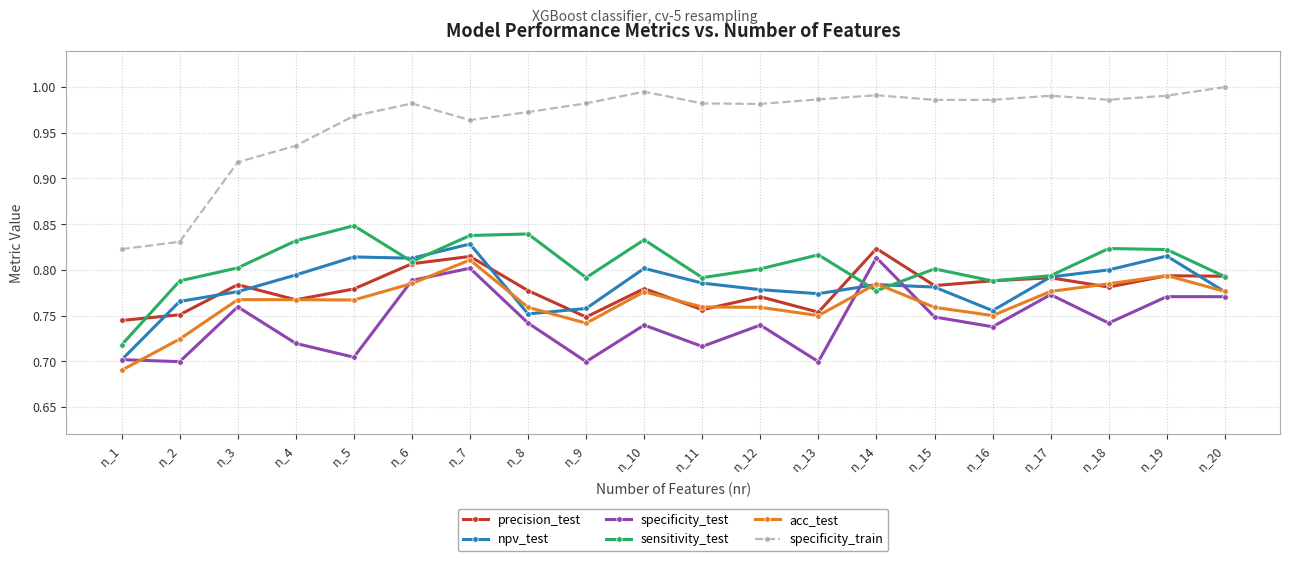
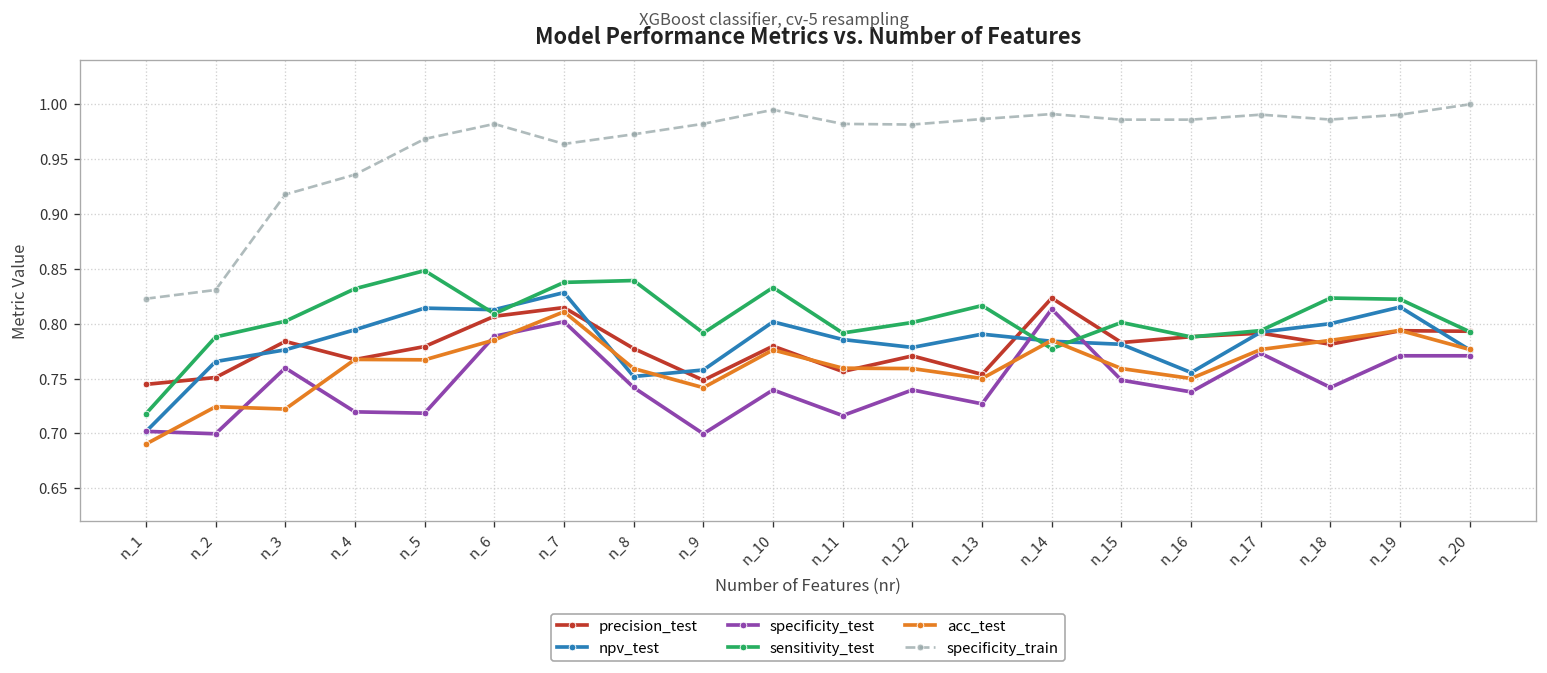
  {
    "precision_test": {
      "n_1": 0.74,
      "n_2": 0.75,
      "n_3": 0.78,
      "n_5": 0.78,
      "n_7": 0.81,
      "n_8": 0.78,
      "n_9": 0.75,
      "n_10": 0.78,
      "n_11": 0.76,
      "n_12": 0.77,
      "n_13": 0.75,
      "n_14": 0.82,
      "n_18": 0.78
    },
    "npv_test": {
      "n_2": 0.77,
      "n_3": 0.78,
      "n_4": 0.79,
      "n_5": 0.81,
      "n_6": 0.81,
      "n_7": 0.83,
      "n_8": 0.75,
      "n_9": 0.76,
      "n_10": 0.80,
      "n_11": 0.79,
      "n_12": 0.78,
-     "n_13": 0.77,
+     "n_13": 0.79,
      "n_16": 0.76,
      "n_18": 0.80,
      "n_19": 0.82
    },
    "specificity_test": {
      "n_2": 0.70,
      "n_3": 0.76,
      "n_4": 0.72,
-     "n_5": 0.70,
+     "n_5": 0.72,
      "n_6": 0.79,
      "n_7": 0.80,
      "n_8": 0.74,
      "n_9": 0.70,
      "n_10": 0.74,
      "n_11": 0.72,
      "n_12": 0.74,
-     "n_13": 0.70,
+     "n_13": 0.73,
      "n_14": 0.81,
      "n_15": 0.75,
      "n_16": 0.74,
      "n_17": 0.77,
      "n_18": 0.74,
      "n_19": 0.77,
      "n_20": 0.77
    },
    "sensitivity_test": {
      "n_1": 0.72,
      "n_2": 0.79,
      "n_3": 0.80,
      "n_4": 0.83,
      "n_5": 0.85,
      "n_7": 0.84,
      "n_8": 0.84,
      "n_9": 0.79,
      "n_10": 0.83,
      "n_11": 0.79,
      "n_12": 0.80,
      "n_13": 0.82,
      "n_14": 0.78,
      "n_15": 0.80,
      "n_18": 0.82,
      "n_19": 0.82
    },
    "acc_test": {
      "n_1": 0.69,
      "n_2": 0.72,
-     "n_3": 0.77,
+     "n_3": 0.72,
      "n_5": 0.77,
      "n_6": 0.79,
      "n_7": 0.81,
      "n_8": 0.76,
      "n_9": 0.74,
      "n_10": 0.78,
      "n_11": 0.76,
      "n_12": 0.76,
      "n_13": 0.75,
      "n_15": 0.76,
      "n_16": 0.75,
      "n_17": 0.78,
      "n_18": 0.78
    },
    "specificity_train": {
      "n_1": 0.82,
      "n_2": 0.83,
      "n_3": 0.92,
      "n_4": 0.94,
      "n_5": 0.97,
      "n_6": 0.98,
      "n_7": 0.96,
      "n_8": 0.97,
      "n_9": 0.98,
      "n_10": 1.00,
      "n_11": 0.98,
      "n_12": 0.98,
      "n_13": 0.99,
      "n_14": 0.99,
      "n_15": 0.99,
      "n_16": 0.99,
      "n_17": 0.99,
      "n_18": 0.99,
      "n_19": 0.99,
      "n_20": 1.00
    }
  }
